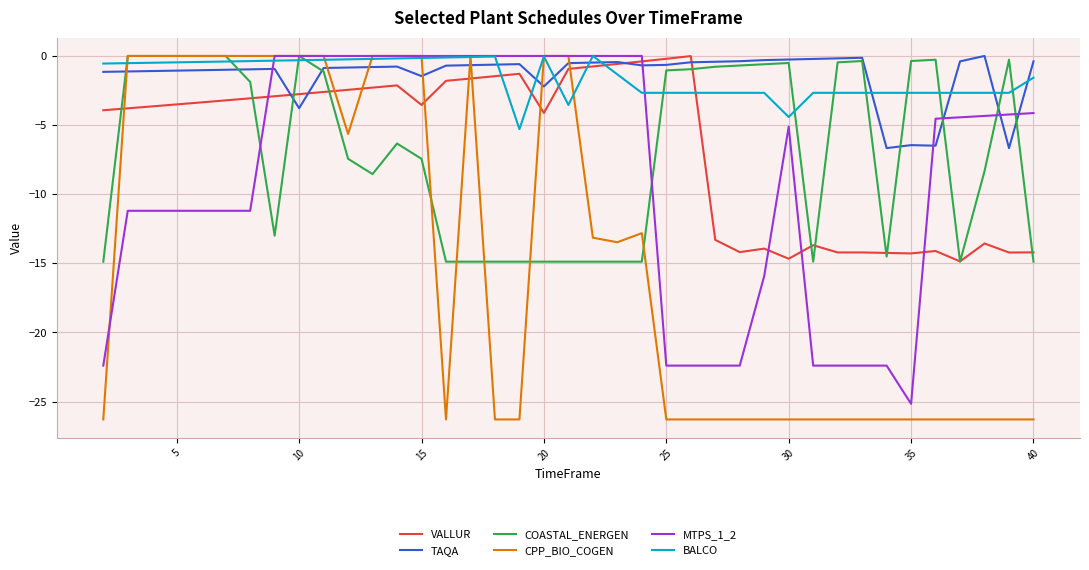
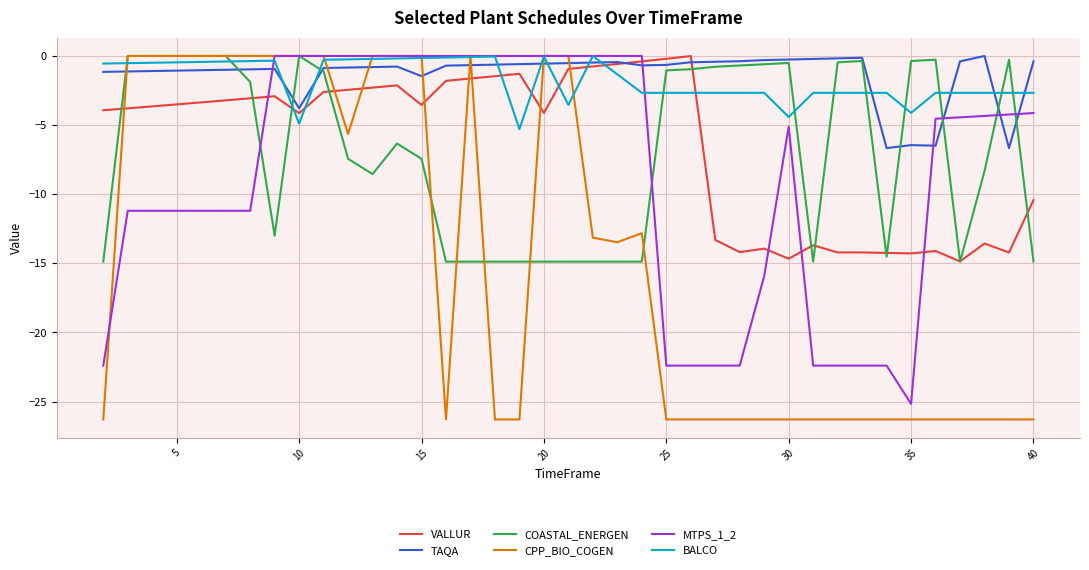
  {
    "VALLUR": {
      "5": -3.5,
-     "10": -2.8,
+     "10": -4.1,
      "15": -3.5,
      "20": -4.1,
      "25": -0.2,
      "30": -14.7,
      "35": -14.3,
-     "40": -14.2
+     "40": -10.4
    },
    "TAQA": {
      "5": -1.1,
      "10": -3.8,
      "15": -1.5,
-     "20": -2.2,
+     "20": -0.6,
      "25": -0.6,
      "30": -0.3,
      "35": -6.5,
      "40": -0.4
    },
    "COASTAL_ENERGEN": {
      "15": -7.4,
      "20": -14.9,
      "25": -1.0,
      "30": -0.5,
      "35": -0.4,
      "40": -14.9
    },
    "CPP_BIO_COGEN": {
      "25": -26.3,
      "30": -26.3,
      "35": -26.3,
      "40": -26.3
    },
    "MTPS_1_2": {
      "5": -11.2,
      "25": -22.4,
      "30": -5.1,
      "35": -25.2,
      "40": -4.1
    },
    "BALCO": {
      "5": -0.5,
-     "10": -0.3,
+     "10": -4.9,
      "25": -2.7,
      "30": -4.4,
-     "35": -2.7,
-     "40": -1.6
+     "35": -4.1,
+     "40": -2.7
    }
  }
